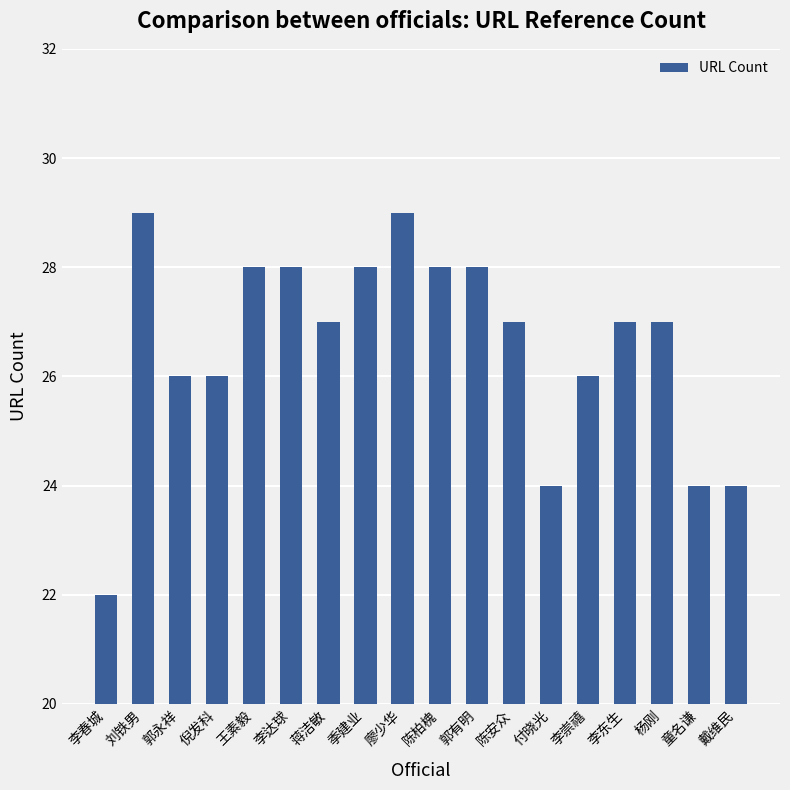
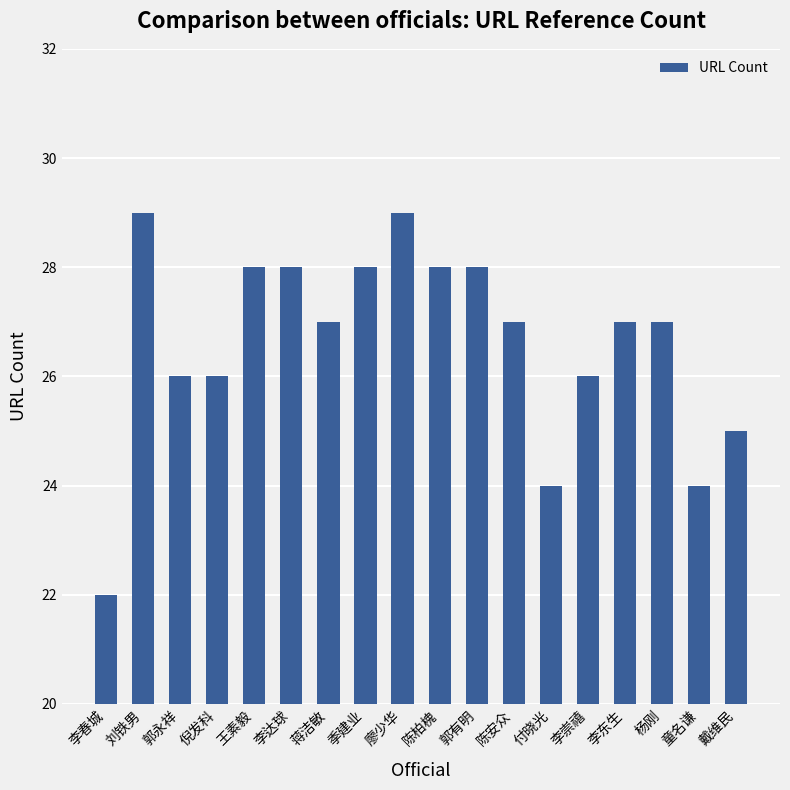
  {
    "李春城": 22,
    "刘铁男": 29,
    "郭永祥": 26,
    "倪发科": 26,
    "王素毅": 28,
    "李达球": 28,
    "蒋洁敏": 27,
    "季建业": 28,
    "廖少华": 29,
    "陈柏槐": 28,
    "郭有明": 28,
    "陈安众": 27,
    "付晓光": 24,
    "李崇禧": 26,
    "李东生": 27,
    "杨刚": 27,
    "童名谦": 24,
-   "戴维民": 24
+   "戴维民": 25
  }
